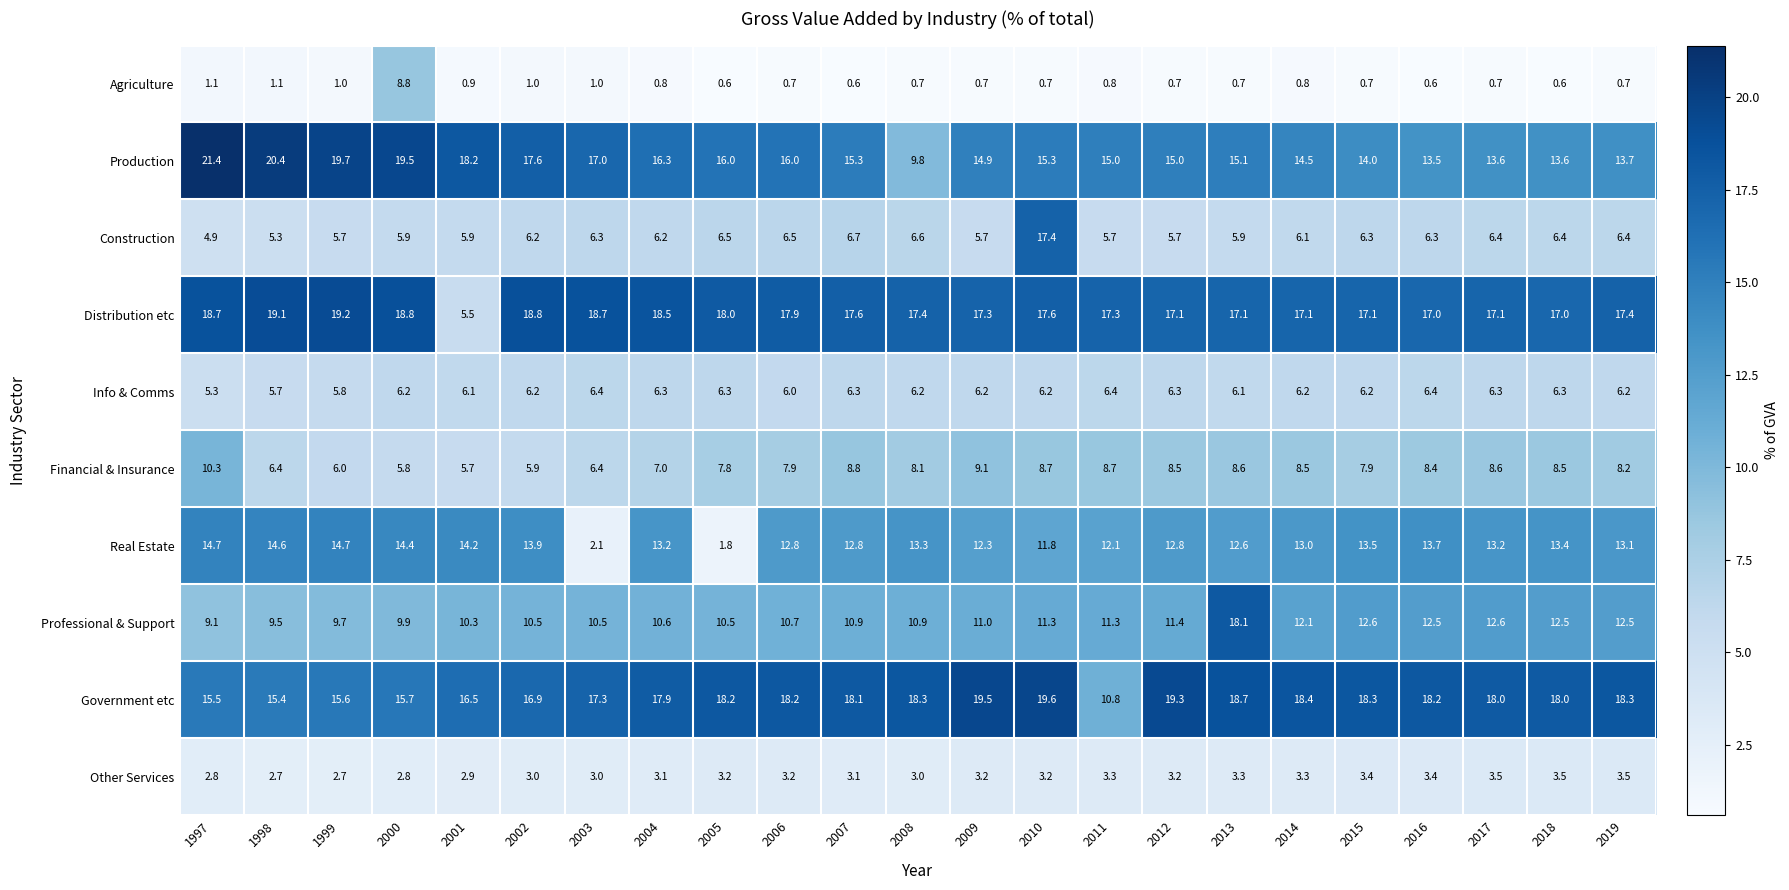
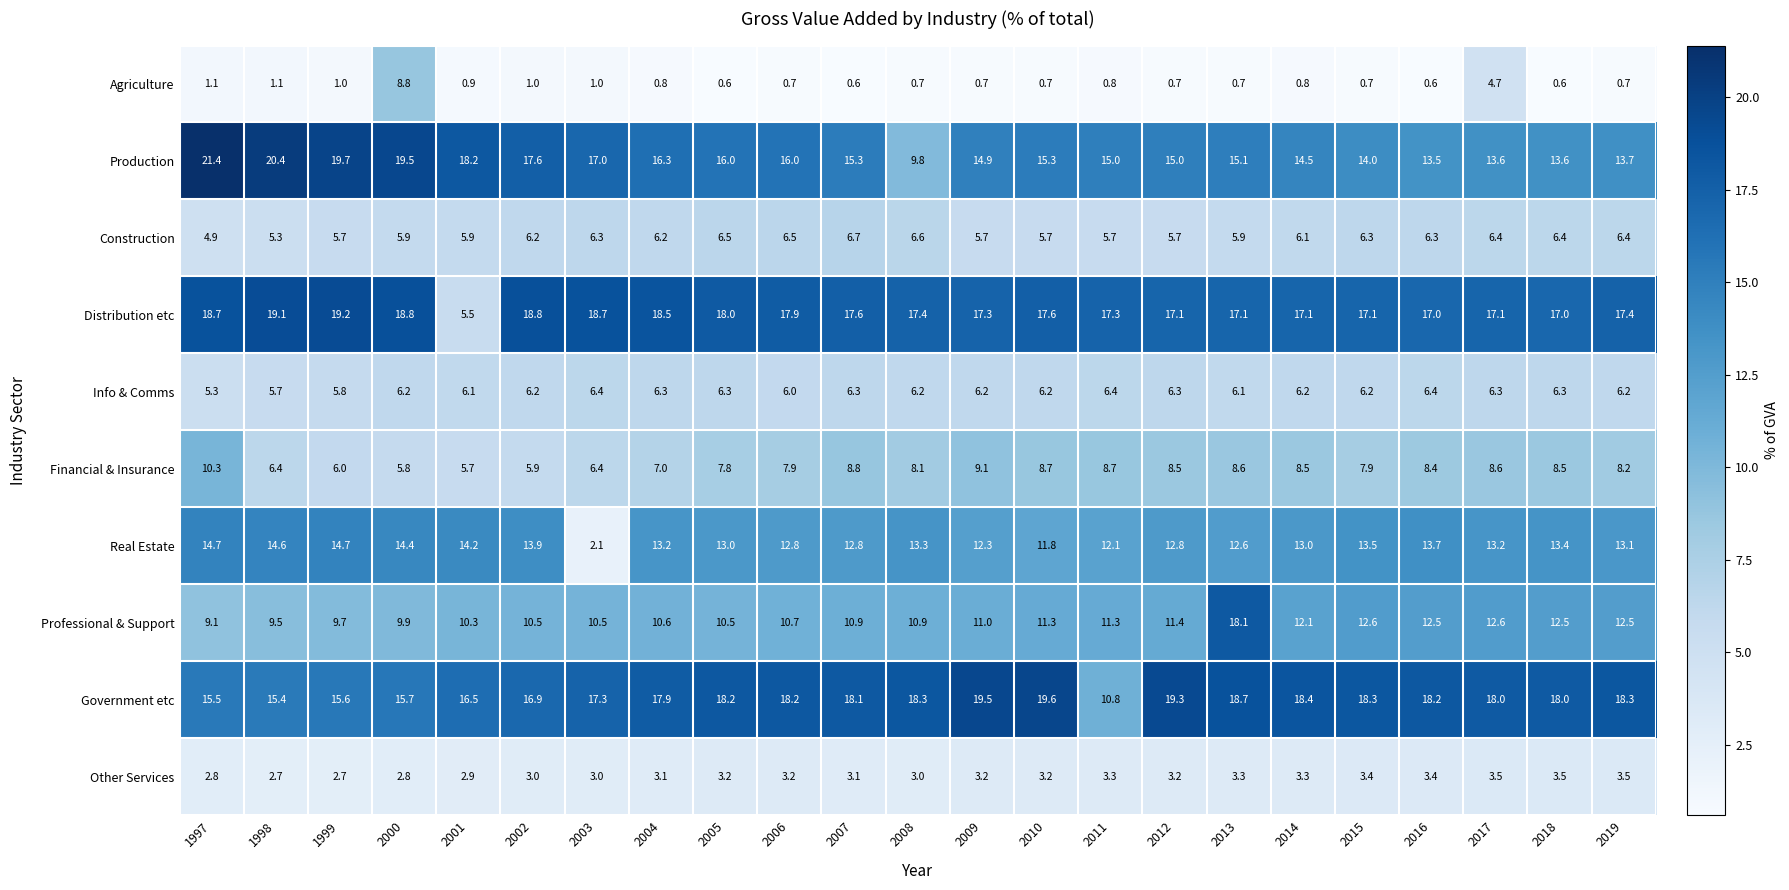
  {
    "Agriculture": {
      "1997": 1.1,
      "1998": 1.1,
      "1999": 1.0,
      "2000": 8.8,
      "2001": 0.9,
      "2002": 1.0,
      "2003": 1.0,
      "2004": 0.8,
      "2005": 0.6,
      "2006": 0.7,
      "2007": 0.6,
      "2008": 0.7,
      "2009": 0.7,
      "2010": 0.7,
      "2011": 0.8,
      "2012": 0.7,
      "2013": 0.7,
      "2014": 0.8,
      "2015": 0.7,
      "2016": 0.6,
-     "2017": 0.7,
+     "2017": 4.7,
      "2018": 0.6,
      "2019": 0.7
    },
    "Construction": {
      "1997": 4.9,
      "1998": 5.3,
      "1999": 5.7,
      "2000": 5.9,
      "2001": 5.9,
      "2002": 6.2,
      "2003": 6.3,
      "2004": 6.2,
      "2005": 6.5,
      "2006": 6.5,
      "2007": 6.7,
      "2008": 6.6,
      "2009": 5.7,
-     "2010": 17.4,
+     "2010": 5.7,
      "2011": 5.7,
      "2012": 5.7,
      "2013": 5.9,
      "2014": 6.1,
      "2015": 6.3,
      "2016": 6.3,
      "2017": 6.4,
      "2018": 6.4,
      "2019": 6.4
    },
    "Real Estate": {
      "1997": 14.7,
      "1998": 14.6,
      "1999": 14.7,
      "2000": 14.4,
      "2001": 14.2,
      "2002": 13.9,
      "2003": 2.1,
      "2004": 13.2,
-     "2005": 1.8,
+     "2005": 13.0,
      "2006": 12.8,
      "2007": 12.8,
      "2008": 13.3,
      "2009": 12.3,
      "2010": 11.8,
      "2011": 12.1,
      "2012": 12.8,
      "2013": 12.6,
      "2014": 13.0,
      "2015": 13.5,
      "2016": 13.7,
      "2017": 13.2,
      "2018": 13.4,
      "2019": 13.1
    }
  }
